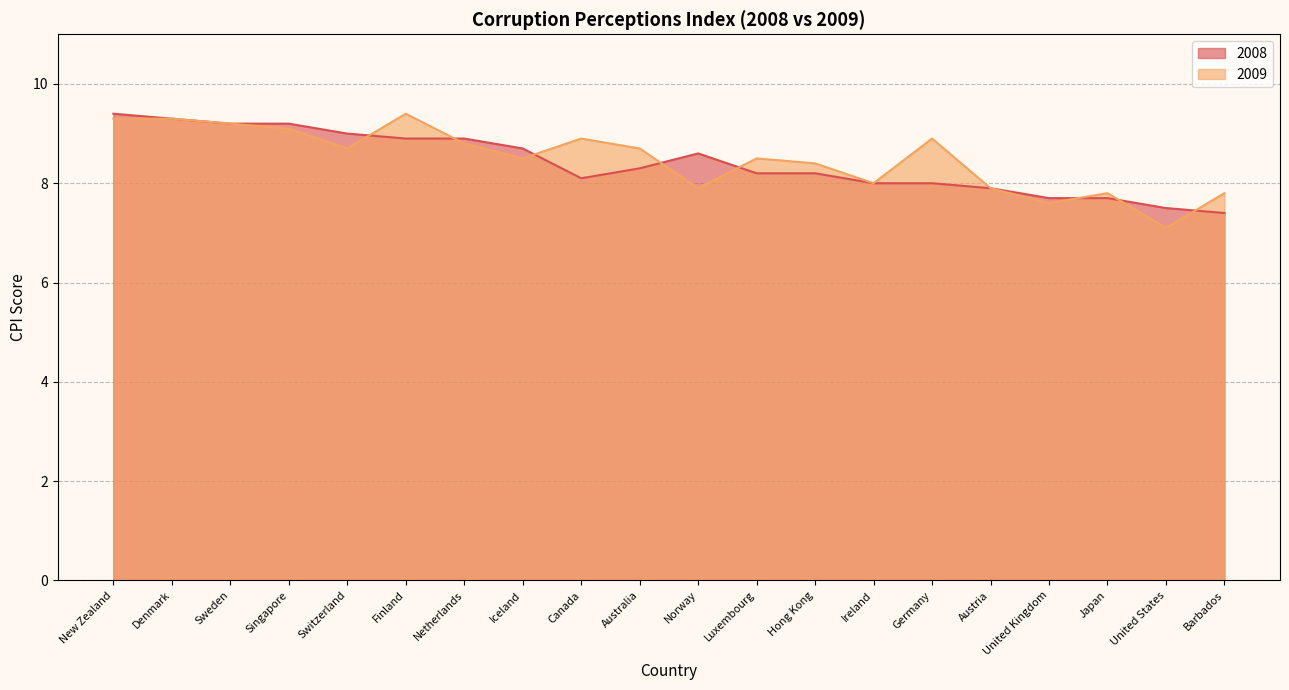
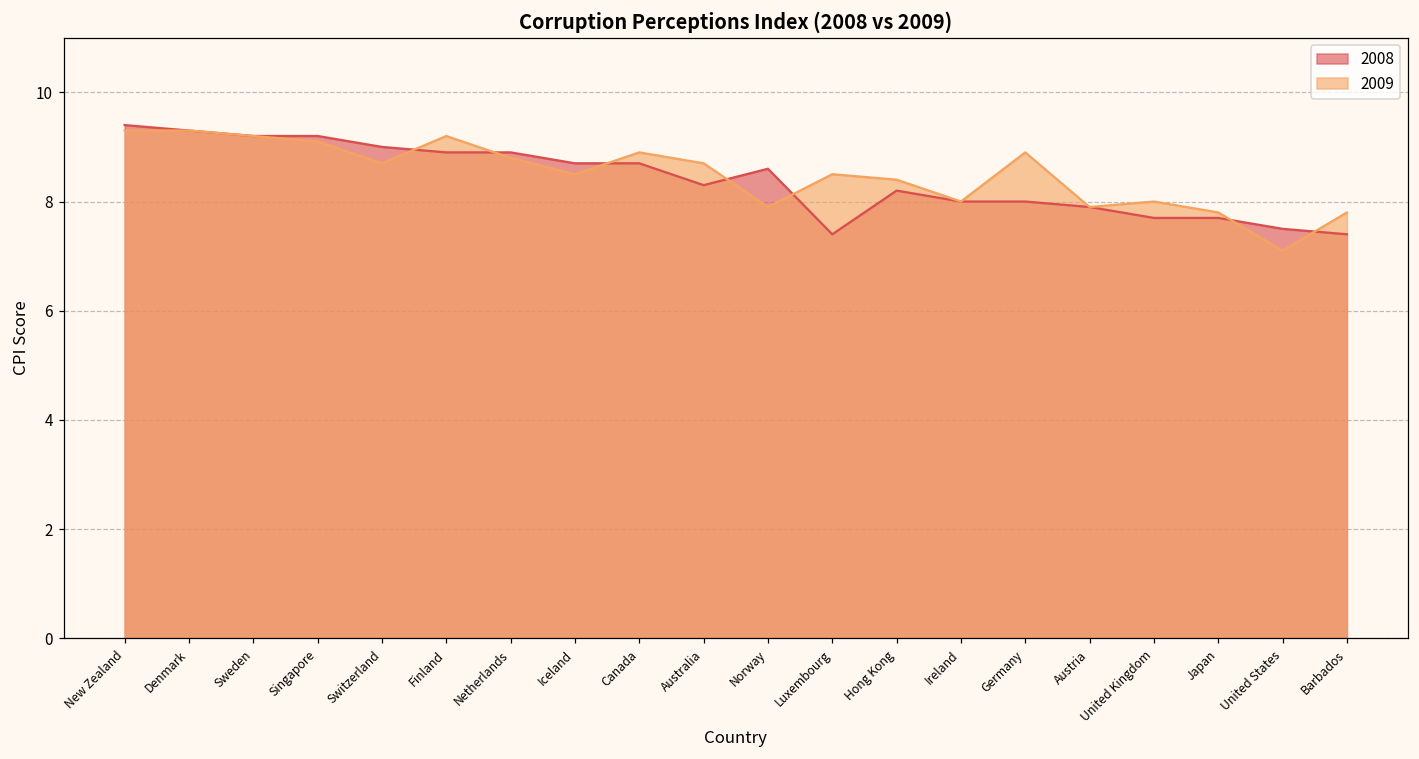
  {
    "2008": {
      "New Zealand": 9.4,
      "Singapore": 9.2,
      "Switzerland": 9.0,
      "Finland": 8.9,
      "Netherlands": 8.9,
      "Iceland": 8.7,
-     "Canada": 8.1,
+     "Canada": 8.7,
      "Australia": 8.3,
      "Norway": 8.6,
-     "Luxembourg": 8.2,
+     "Luxembourg": 7.4,
      "Hong Kong": 8.2,
      "Germany": 8.0,
      "United Kingdom": 7.7,
      "Japan": 7.7,
      "United States": 7.5,
      "Barbados": 7.4
    },
    "2009": {
      "New Zealand": 9.3,
      "Singapore": 9.1,
      "Switzerland": 8.7,
-     "Finland": 9.4,
+     "Finland": 9.2,
      "Netherlands": 8.8,
      "Iceland": 8.5,
      "Canada": 8.9,
      "Australia": 8.7,
      "Norway": 7.9,
      "Luxembourg": 8.5,
      "Hong Kong": 8.4,
      "Germany": 8.9,
-     "United Kingdom": 7.6,
+     "United Kingdom": 8.0,
      "Japan": 7.8,
      "United States": 7.1,
      "Barbados": 7.8
    }
  }
